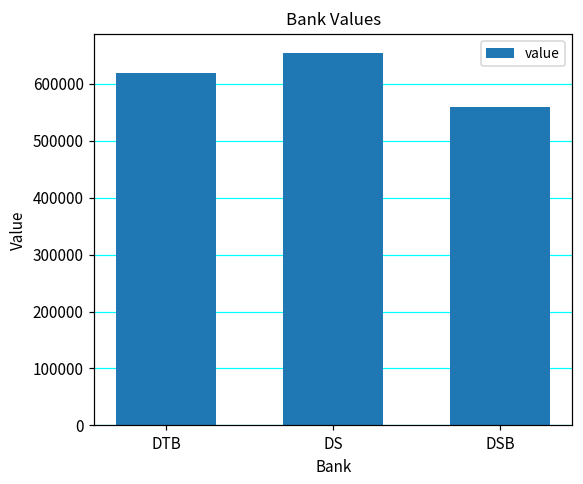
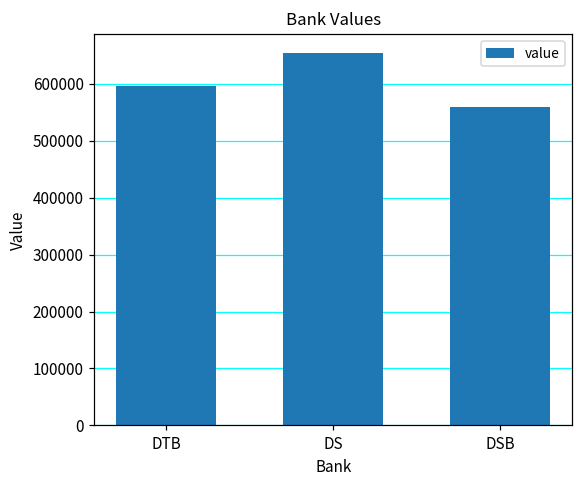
  {
-   "DTB": 620000,
+   "DTB": 600000,
    "DS": 650000,
    "DSB": 560000
  }
